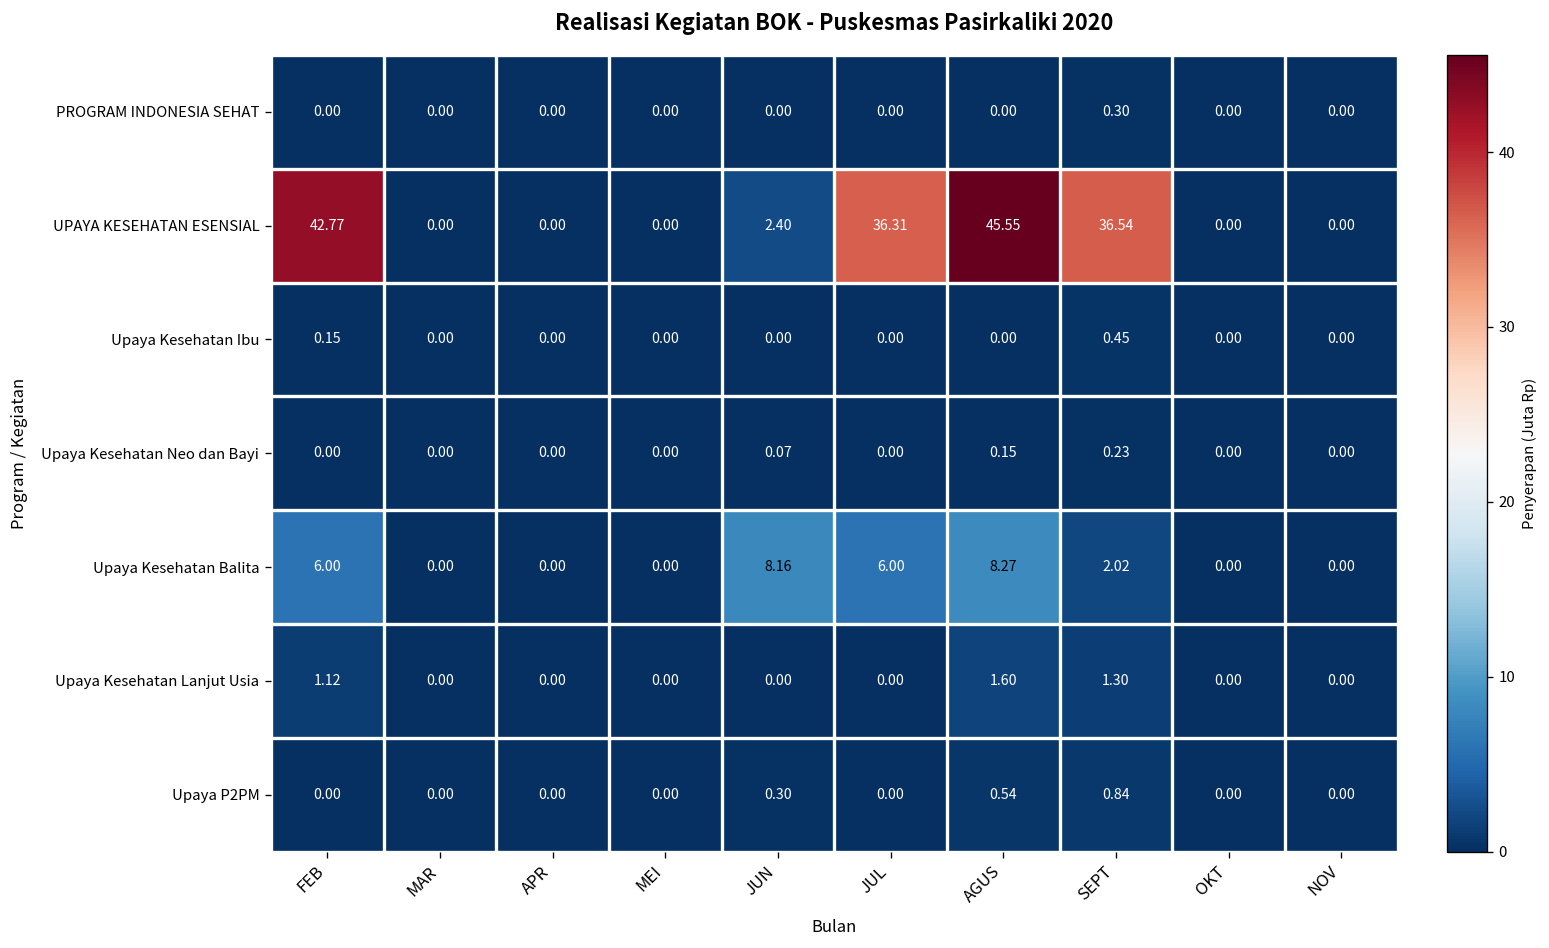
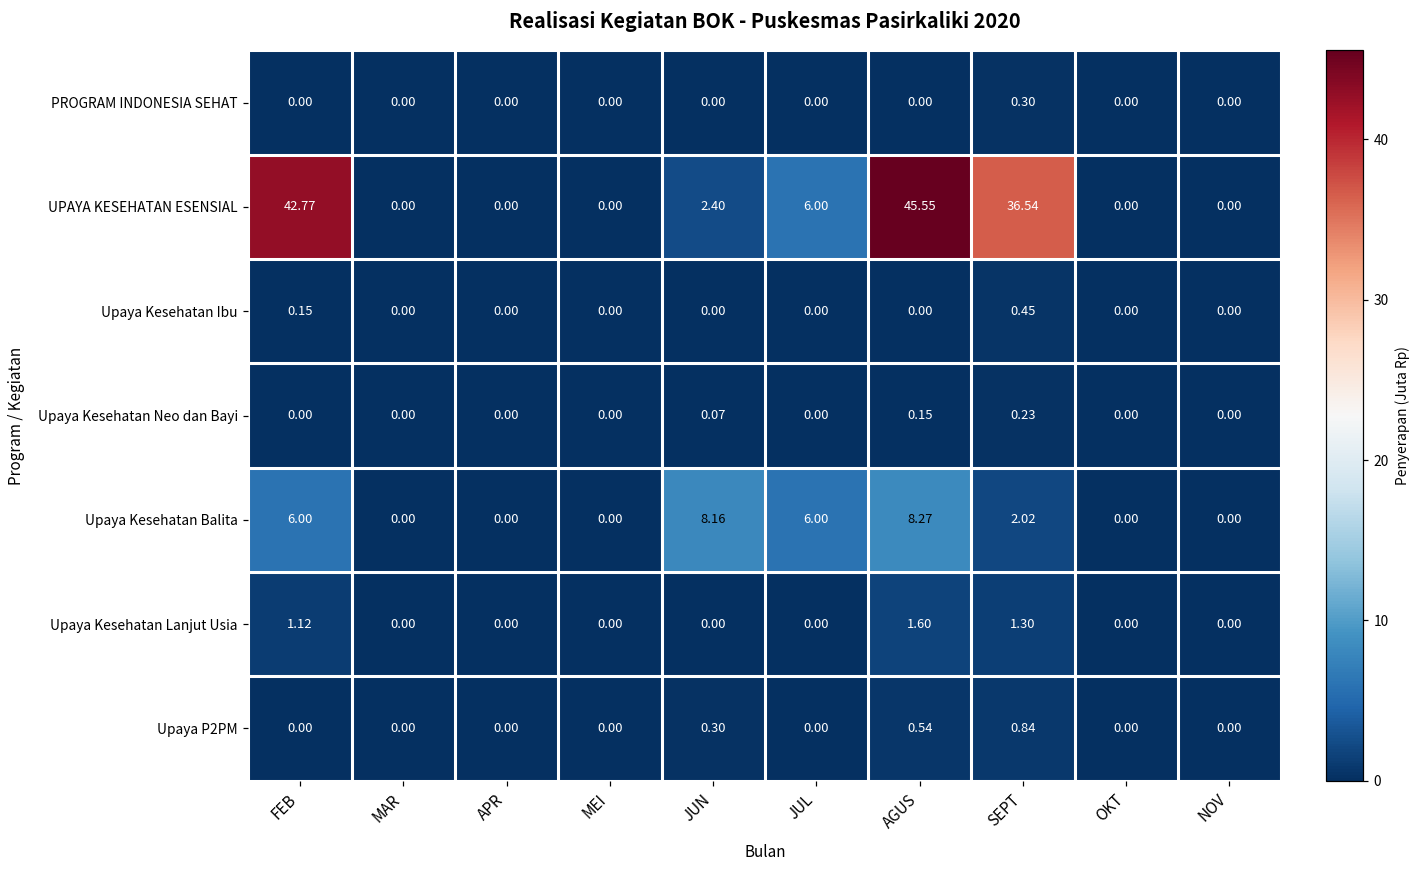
  {
    "PROGRAM INDONESIA SEHAT": {
      "FEB": 0.00,
      "MAR": 0.00,
      "APR": 0.00,
      "MEI": 0.00,
      "JUN": 0.00,
      "JUL": 0.00,
      "AGUS": 0.00,
      "SEPT": 0.30,
      "OKT": 0.00,
      "NOV": 0.00
    },
    "UPAYA KESEHATAN ESENSIAL": {
      "FEB": 42.77,
      "MAR": 0.00,
      "APR": 0.00,
      "MEI": 0.00,
      "JUN": 2.40,
-     "JUL": 36.31,
+     "JUL": 6.00,
      "AGUS": 45.55,
      "SEPT": 36.54,
      "OKT": 0.00,
      "NOV": 0.00
    },
    "Upaya Kesehatan Ibu": {
      "FEB": 0.15,
      "MAR": 0.00,
      "APR": 0.00,
      "MEI": 0.00,
      "JUN": 0.00,
      "JUL": 0.00,
      "AGUS": 0.00,
      "SEPT": 0.45,
      "OKT": 0.00,
      "NOV": 0.00
    },
    "Upaya Kesehatan Neo dan Bayi": {
      "FEB": 0.00,
      "MAR": 0.00,
      "APR": 0.00,
      "MEI": 0.00,
      "JUN": 0.07,
      "JUL": 0.00,
      "AGUS": 0.15,
      "SEPT": 0.23,
      "OKT": 0.00,
      "NOV": 0.00
    },
    "Upaya Kesehatan Balita": {
      "FEB": 6.00,
      "MAR": 0.00,
      "APR": 0.00,
      "MEI": 0.00,
      "JUN": 8.16,
      "JUL": 6.00,
      "AGUS": 8.27,
      "SEPT": 2.02,
      "OKT": 0.00,
      "NOV": 0.00
    },
    "Upaya Kesehatan Lanjut Usia": {
      "FEB": 1.12,
      "MAR": 0.00,
      "APR": 0.00,
      "MEI": 0.00,
      "JUN": 0.00,
      "JUL": 0.00,
      "AGUS": 1.60,
      "SEPT": 1.30,
      "OKT": 0.00,
      "NOV": 0.00
    },
    "Upaya P2PM": {
      "FEB": 0.00,
      "MAR": 0.00,
      "APR": 0.00,
      "MEI": 0.00,
      "JUN": 0.30,
      "JUL": 0.00,
      "AGUS": 0.54,
      "SEPT": 0.84,
      "OKT": 0.00,
      "NOV": 0.00
    }
  }
